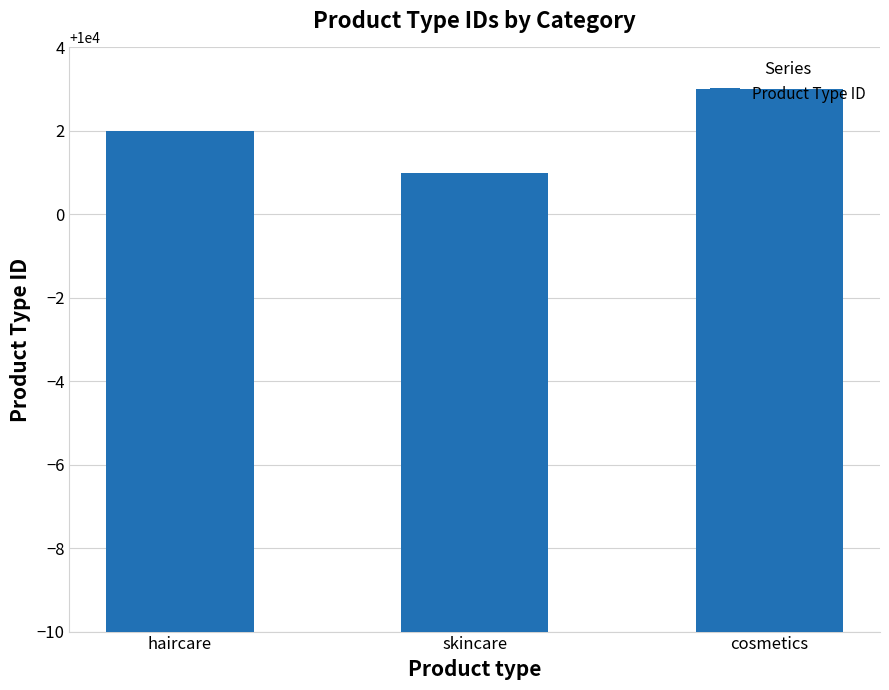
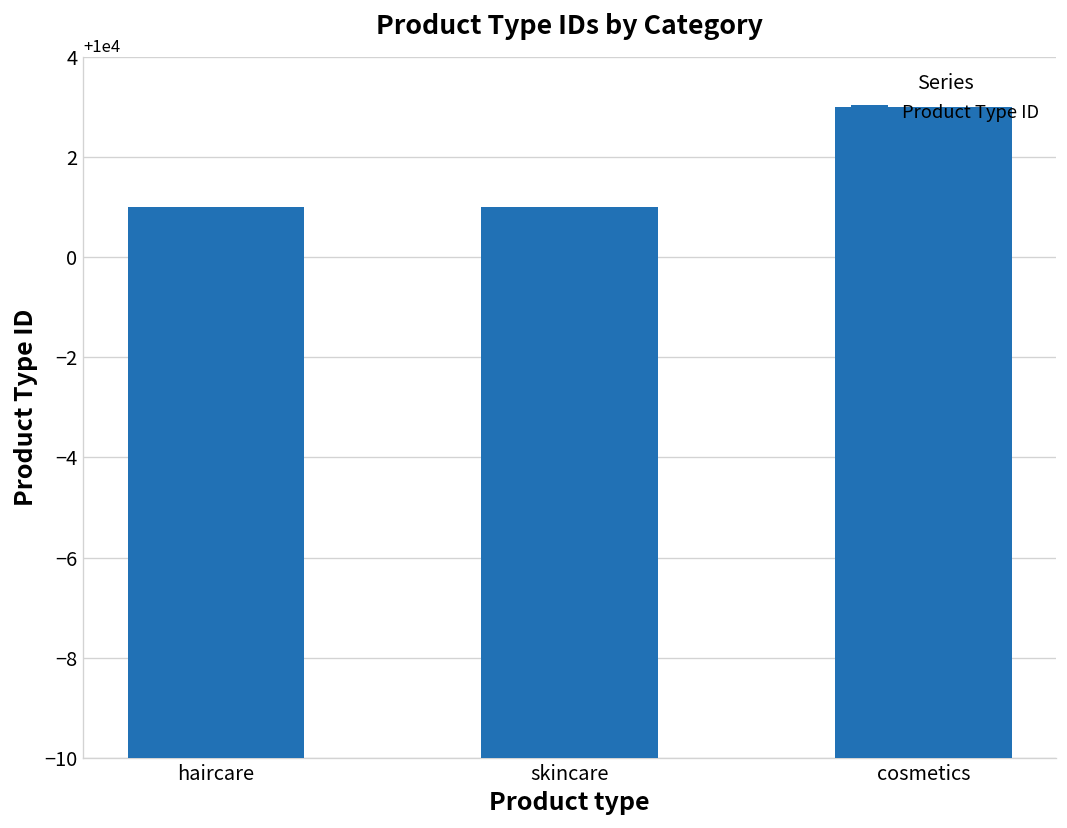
  {
-   "haircare": 10002,
+   "haircare": 10001,
    "skincare": 10001,
    "cosmetics": 10003
  }
